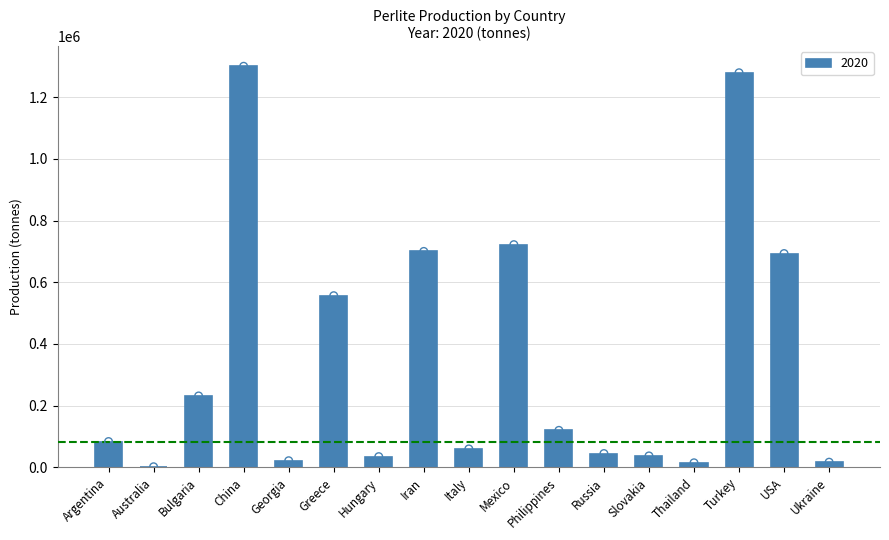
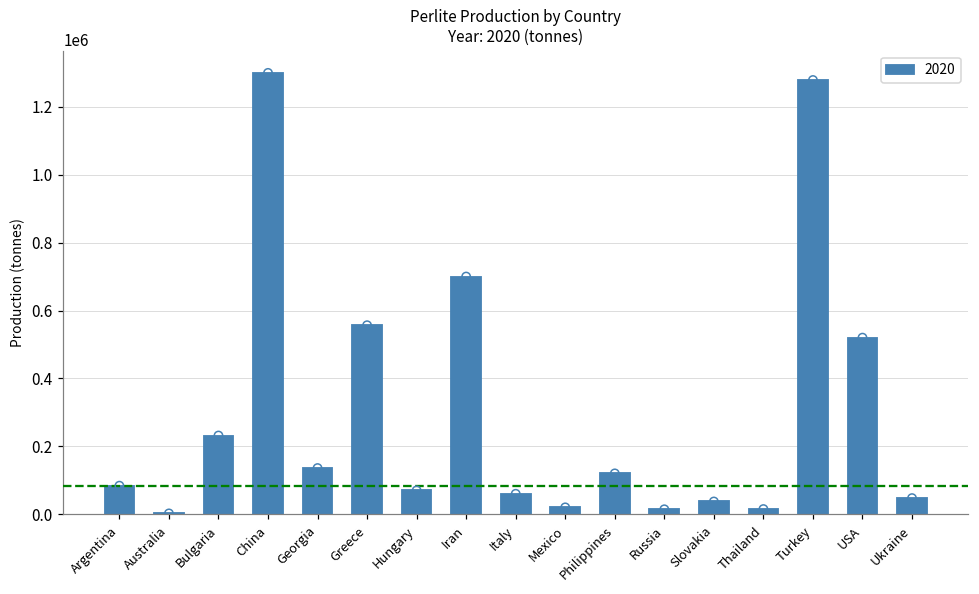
  {
    "Argentina": 80000,
    "Bulgaria": 230000,
    "China": 1300000,
-   "Georgia": 20000,
+   "Georgia": 140000,
    "Greece": 560000,
-   "Hungary": 30000,
+   "Hungary": 70000,
    "Iran": 700000,
    "Italy": 60000,
-   "Mexico": 720000,
+   "Mexico": 20000,
    "Philippines": 120000,
-   "Russia": 50000,
+   "Russia": 10000,
    "Slovakia": 40000,
    "Thailand": 20000,
    "Turkey": 1280000,
-   "USA": 690000,
-   "Ukraine": 20000
+   "USA": 520000,
+   "Ukraine": 50000
  }
